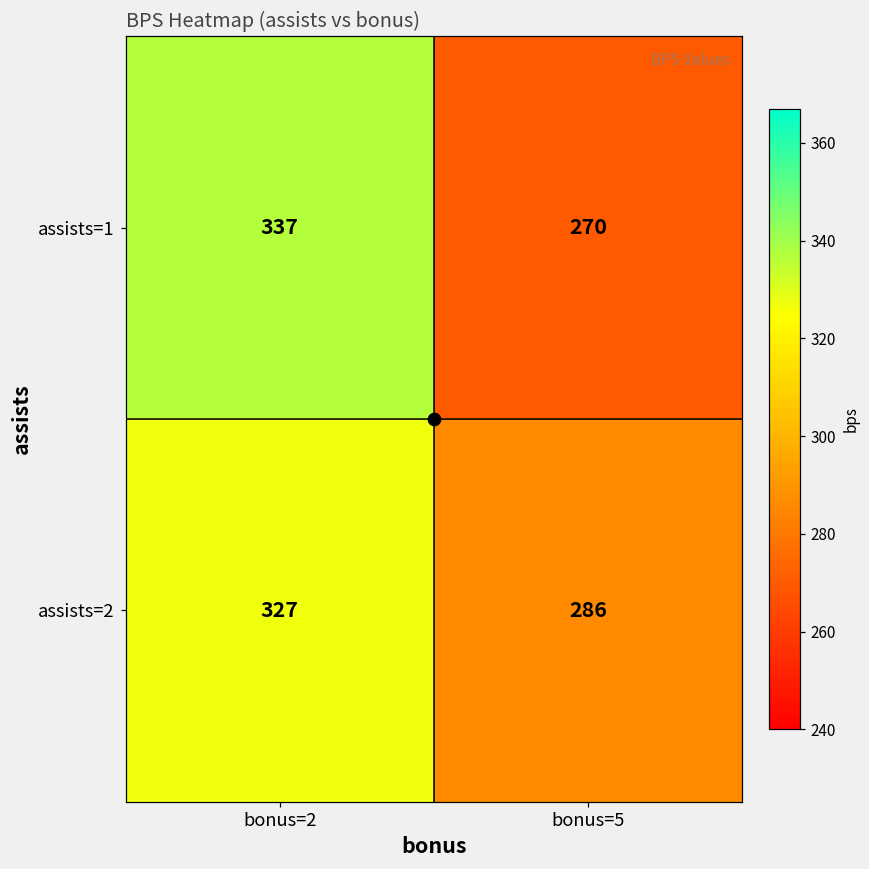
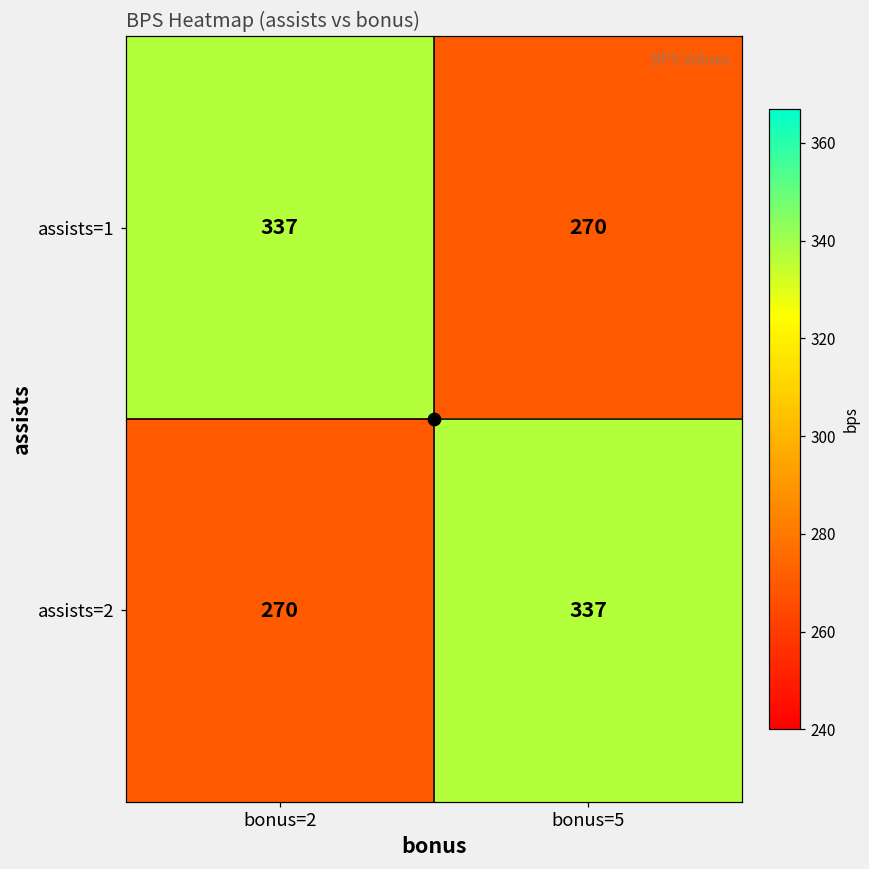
  {
    "assists=1": {
      "bonus=2": 337
    },
    "assists=2": {
-     "bonus=2": 327,
-     "bonus=5": 286
+     "bonus=2": 270,
+     "bonus=5": 337
    }
  }
